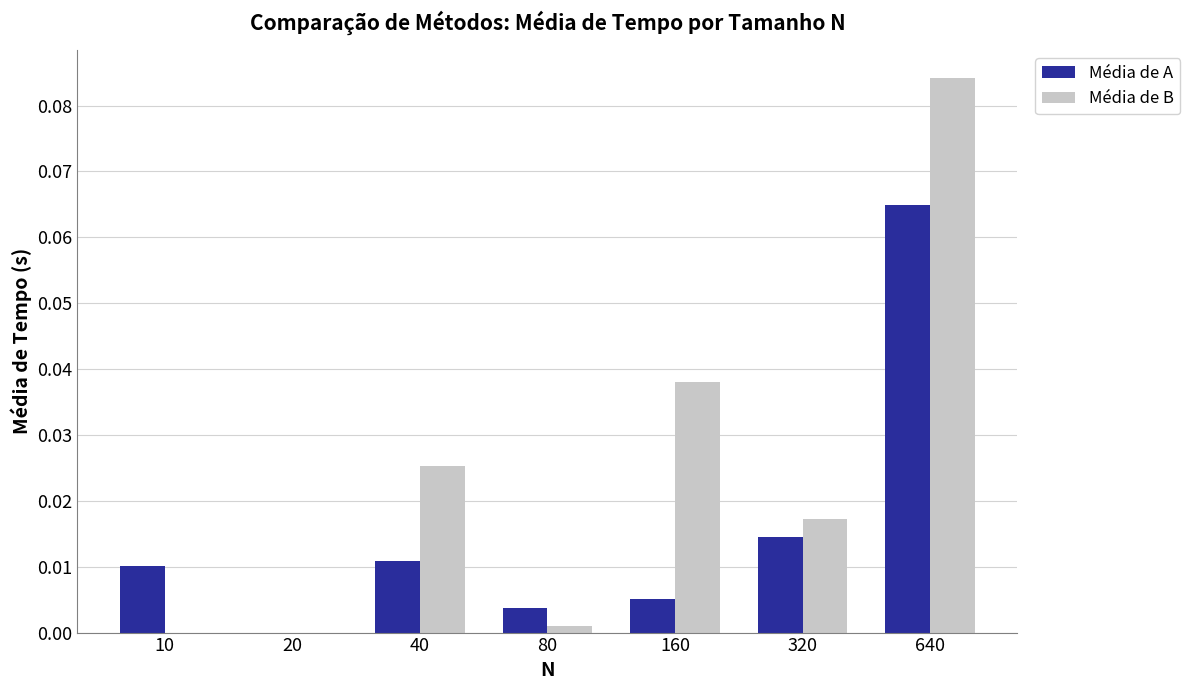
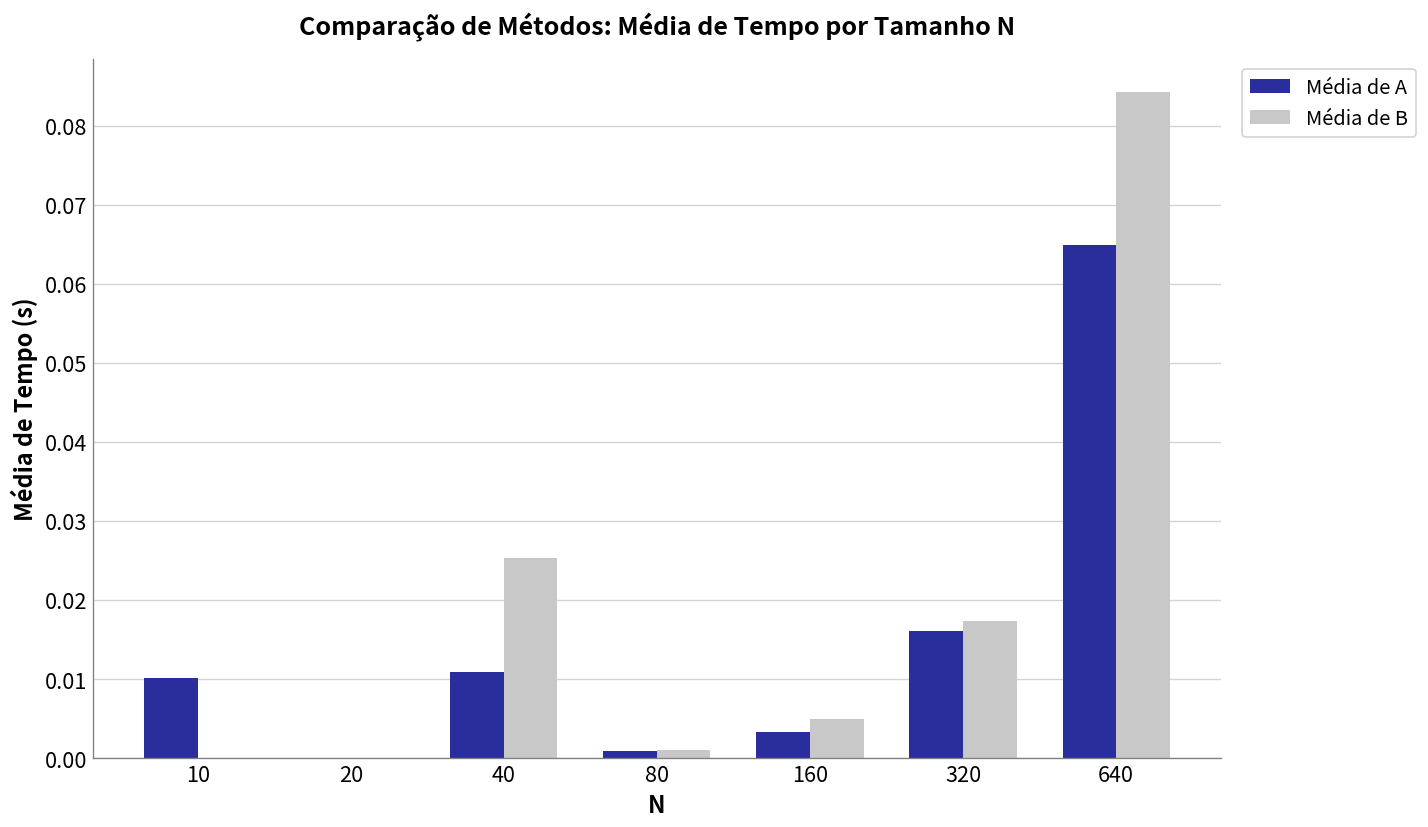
  {
    "Média de A": {
      "10": 0.010,
      "20": 0.000,
      "40": 0.011,
-     "80": 0.004,
-     "160": 0.005,
-     "320": 0.015,
+     "80": 0.001,
+     "160": 0.003,
+     "320": 0.016,
      "640": 0.065
    },
    "Média de B": {
      "10": 0.000,
      "20": 0.000,
      "40": 0.025,
      "80": 0.001,
-     "160": 0.038,
+     "160": 0.005,
      "320": 0.017,
      "640": 0.084
    }
  }
